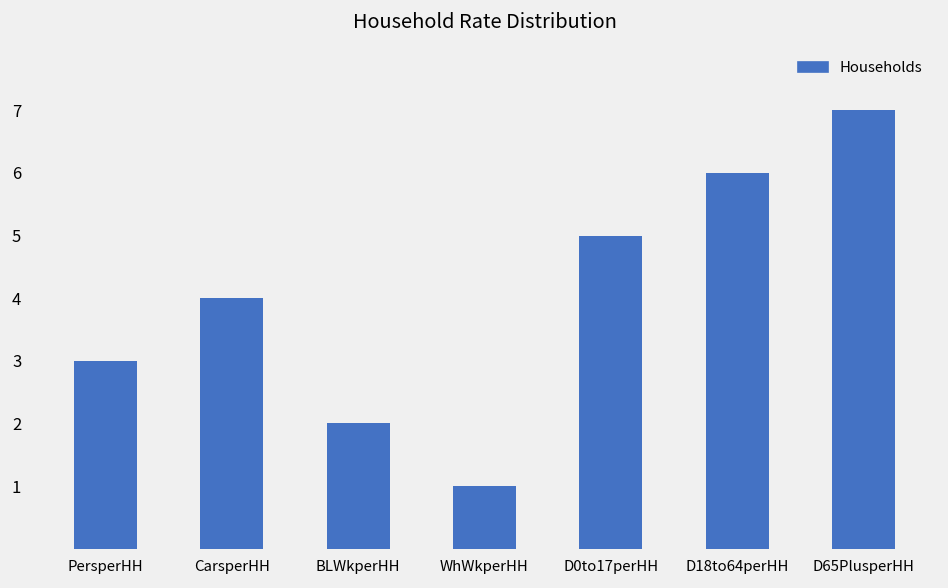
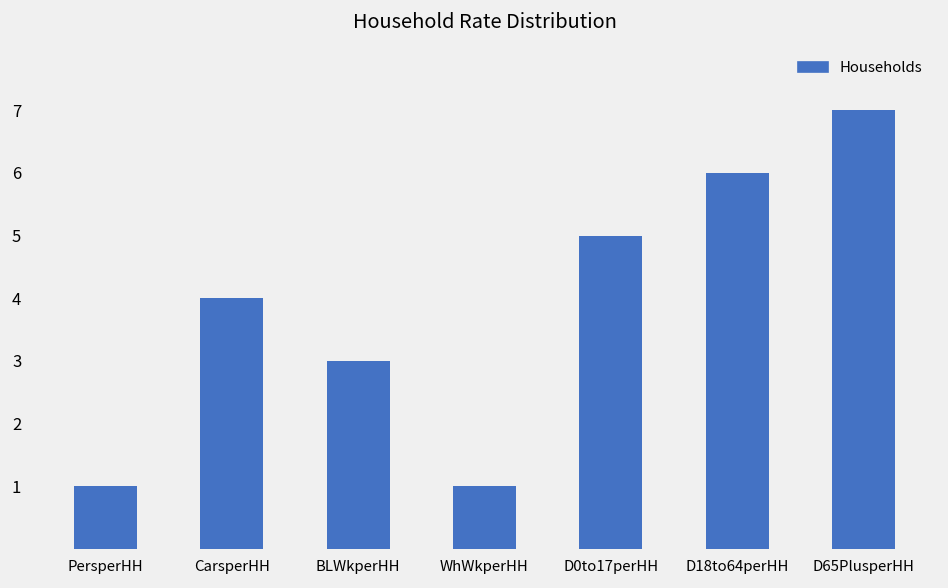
  {
-   "PersperHH": 3,
+   "PersperHH": 1,
    "CarsperHH": 4,
-   "BLWkperHH": 2,
+   "BLWkperHH": 3,
    "WhWkperHH": 1,
    "D0to17perHH": 5,
    "D18to64perHH": 6,
    "D65PlusperHH": 7
  }
